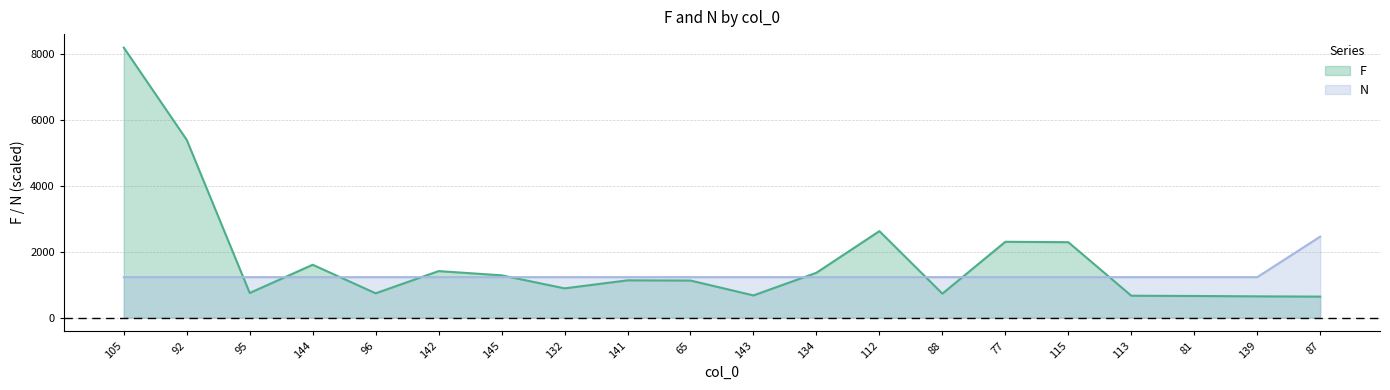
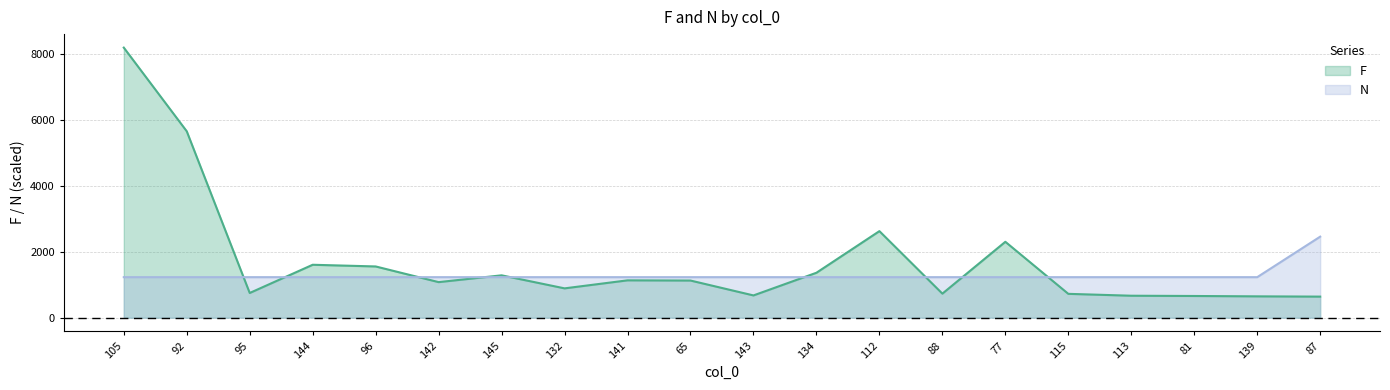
  {
    "F": {
      "105": 8200,
-     "92": 5400,
+     "92": 5600,
      "95": 700,
      "144": 1600,
-     "96": 700,
-     "142": 1400,
+     "96": 1600,
+     "142": 1100,
      "132": 900,
      "141": 1100,
      "65": 1100,
      "143": 700,
      "134": 1400,
      "112": 2600,
      "88": 700,
      "77": 2300,
-     "115": 2300,
+     "115": 700,
      "113": 700,
      "81": 700,
      "139": 600,
      "87": 600
    },
    "N": {
      "105": 1200,
      "92": 1200,
      "95": 1200,
      "144": 1200,
      "96": 1200,
      "142": 1200,
      "132": 1200,
      "141": 1200,
      "65": 1200,
      "143": 1200,
      "134": 1200,
      "112": 1200,
      "88": 1200,
      "77": 1200,
      "115": 1200,
      "113": 1200,
      "81": 1200,
      "139": 1200,
      "87": 2500
    }
  }
